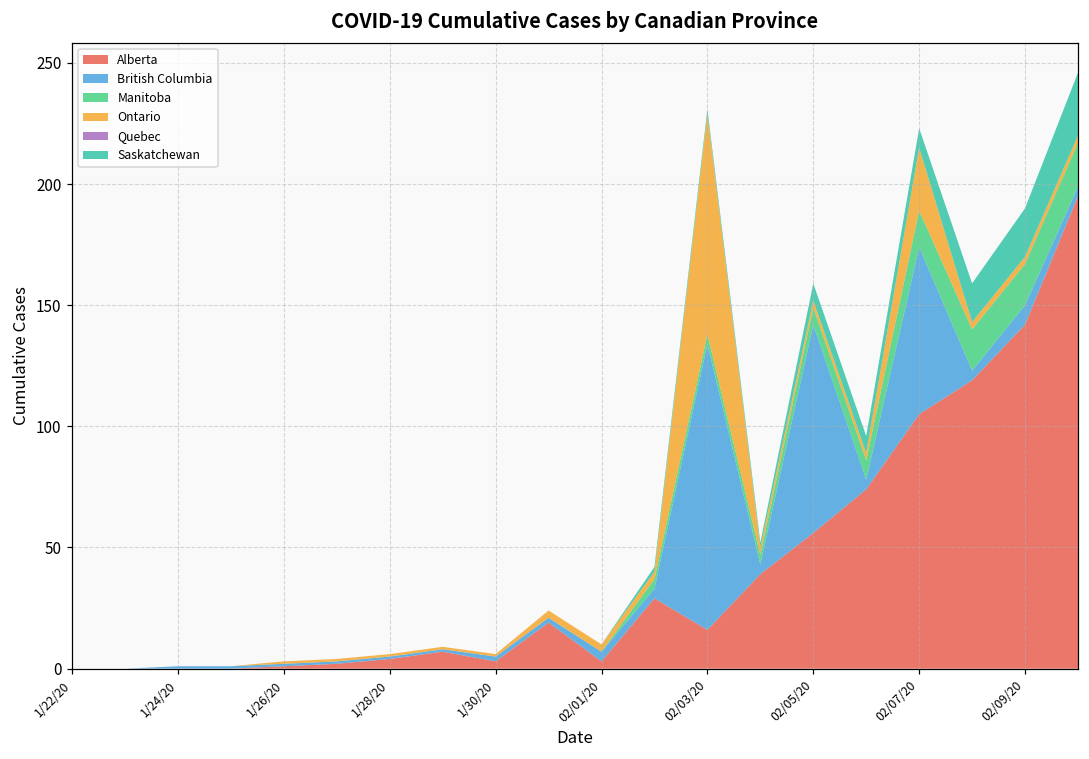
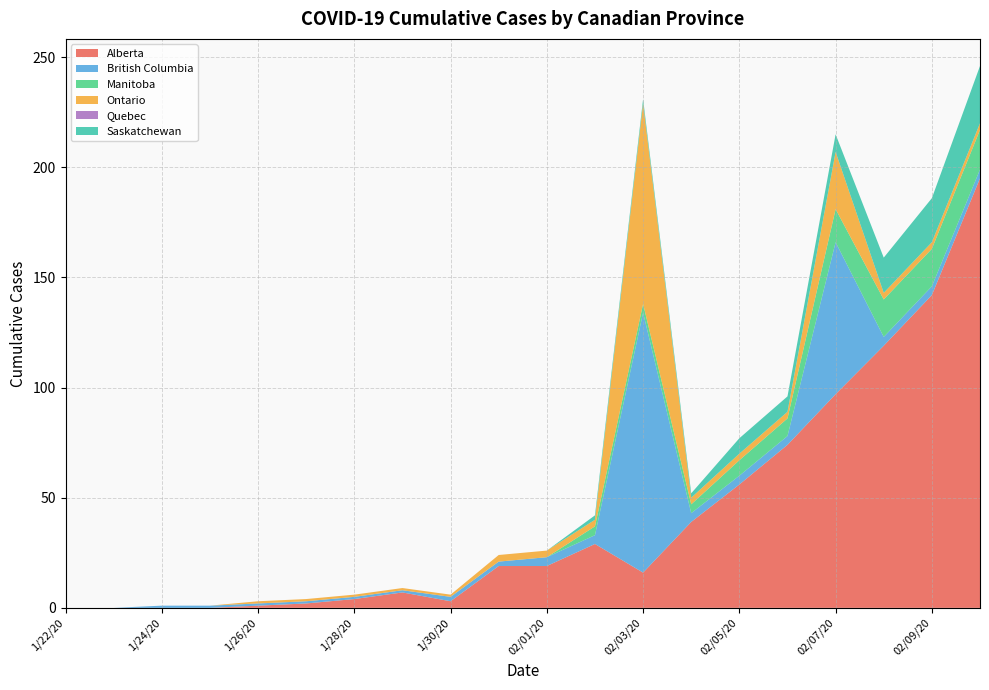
  {
    "Alberta": {
      "1/30/20": 3,
-     "02/01/20": 3,
+     "02/01/20": 19,
      "02/03/20": 16,
      "02/05/20": 56,
-     "02/07/20": 105,
+     "02/07/20": 97,
      "02/09/20": 142
    },
    "British Columbia": {
      "02/03/20": 118,
-     "02/05/20": 86,
+     "02/05/20": 4,
      "02/07/20": 69,
-     "02/09/20": 8
+     "02/09/20": 4
    }
  }
